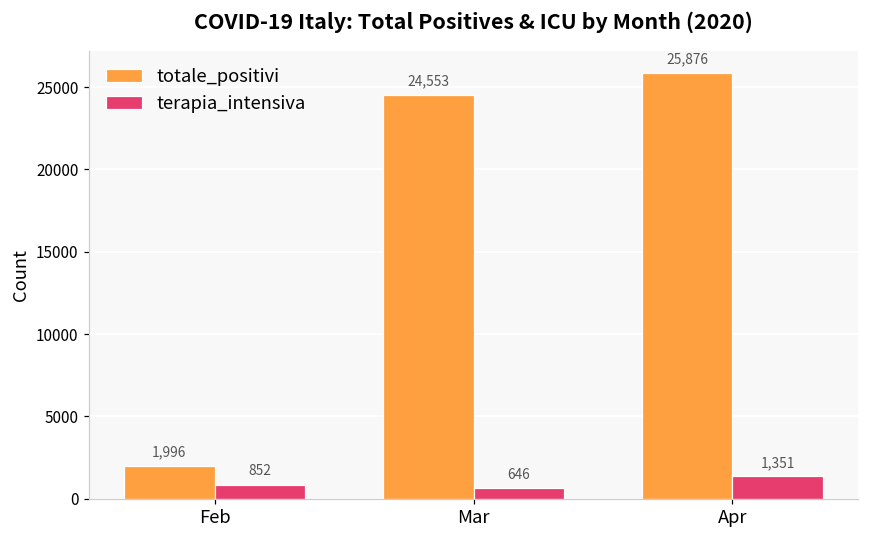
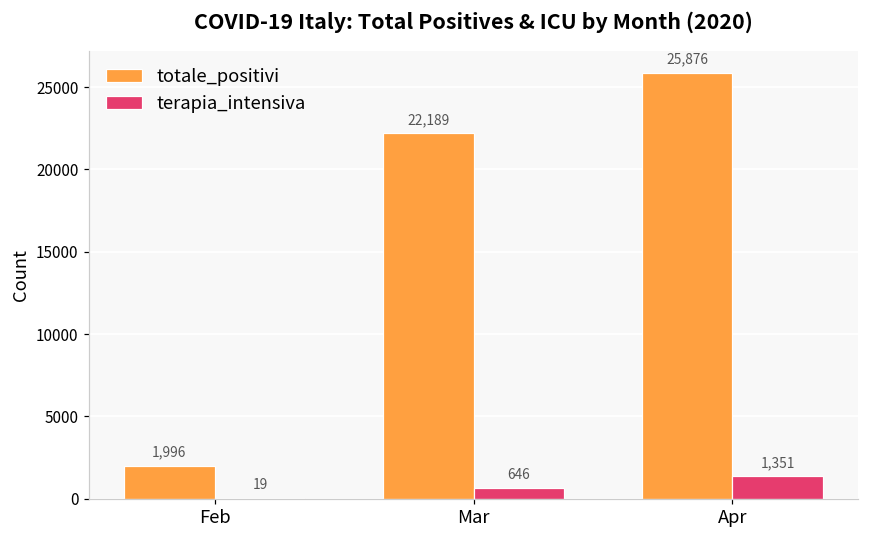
  {
    "totale_positivi": {
      "Feb": "1,996",
-     "Mar": "24,553",
+     "Mar": "22,189",
      "Apr": "25,876"
    },
    "terapia_intensiva": {
-     "Feb": "852",
+     "Feb": "19",
      "Mar": "646",
      "Apr": "1,351"
    }
  }
